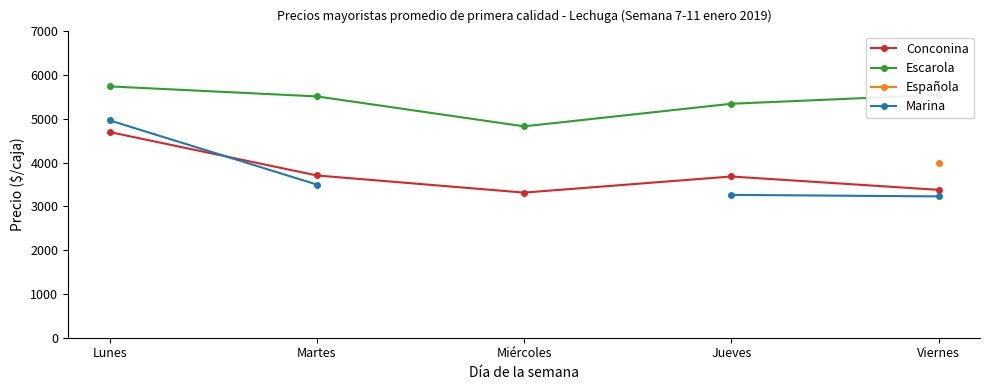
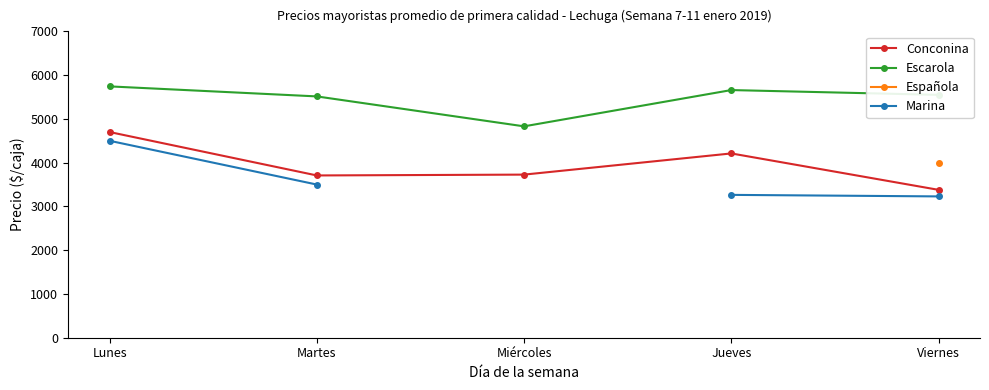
  {
    "Conconina": {
      "Lunes": 4700,
      "Martes": 3700,
-     "Miércoles": 3300,
-     "Jueves": 3700,
+     "Miércoles": 3700,
+     "Jueves": 4200,
      "Viernes": 3400
    },
    "Escarola": {
      "Lunes": 5700,
      "Martes": 5500,
      "Miércoles": 4800,
-     "Jueves": 5300
+     "Jueves": 5700
    },
    "Española": {
      "Viernes": 4000
    },
    "Marina": {
-     "Lunes": 5000,
+     "Lunes": 4500,
      "Martes": 3500,
      "Jueves": 3300,
      "Viernes": 3200
    }
  }
